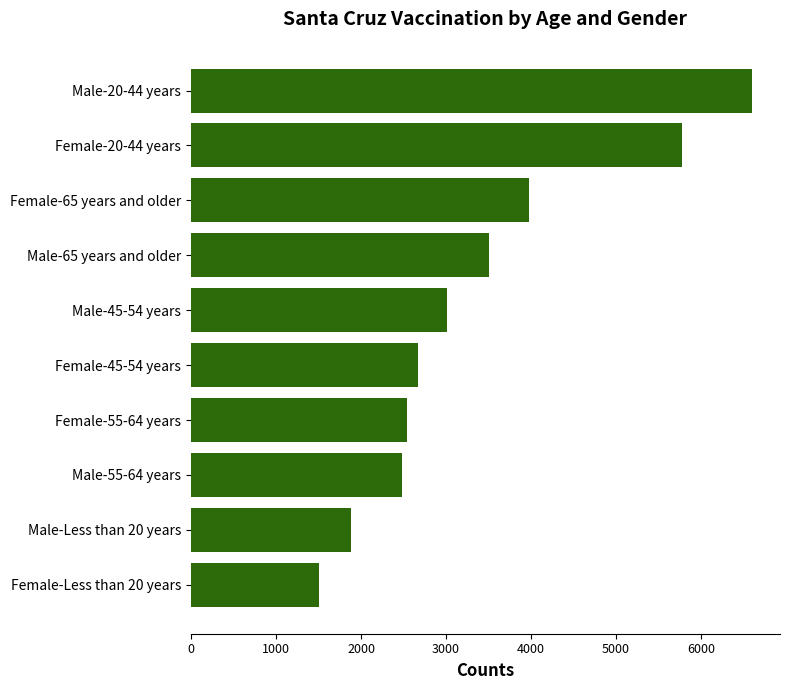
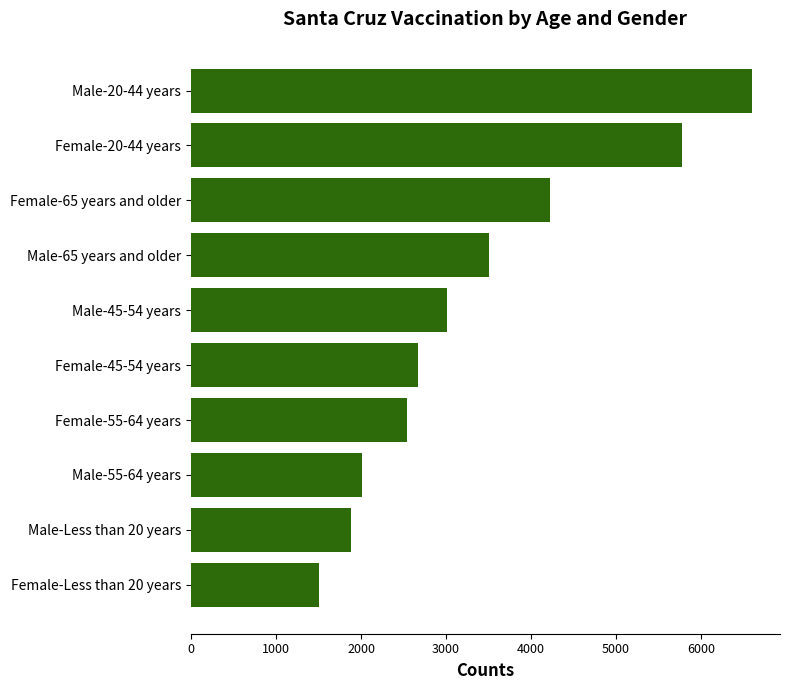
  {
    "Male-20-44 years": 6600,
    "Female-20-44 years": 5800,
-   "Female-65 years and older": 4000,
+   "Female-65 years and older": 4200,
    "Male-65 years and older": 3500,
    "Male-45-54 years": 3000,
    "Female-45-54 years": 2700,
    "Female-55-64 years": 2500,
-   "Male-55-64 years": 2500,
+   "Male-55-64 years": 2000,
    "Male-Less than 20 years": 1900,
    "Female-Less than 20 years": 1500
  }
